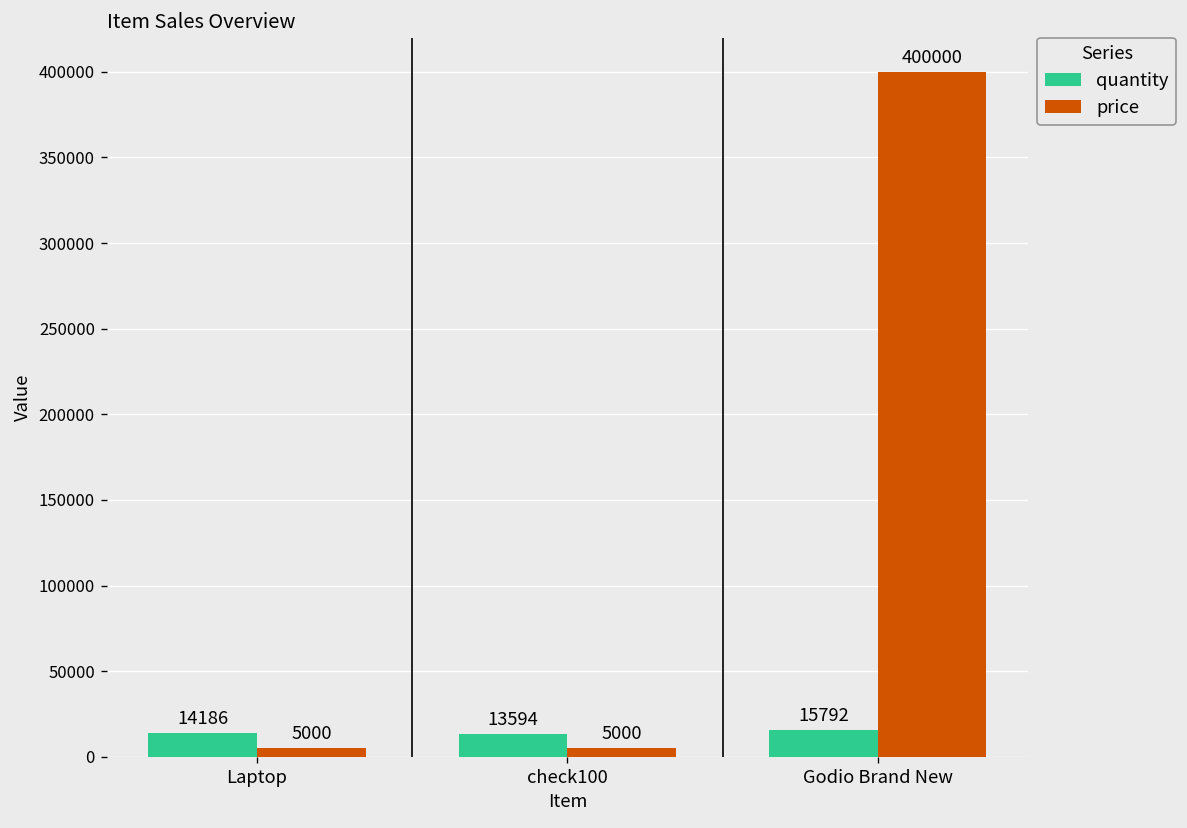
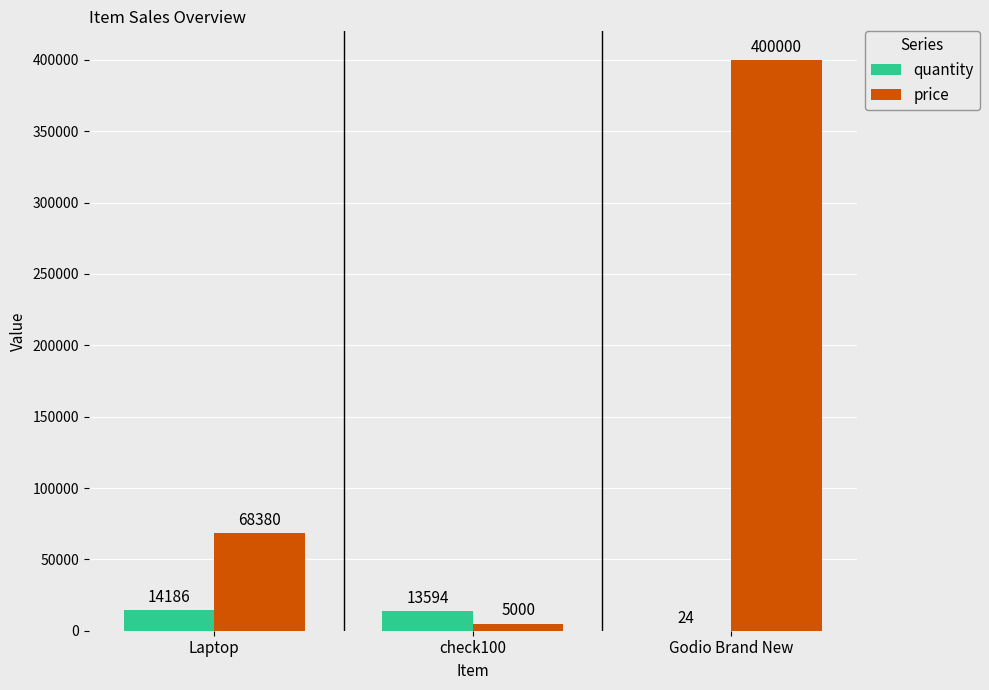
  {
    "quantity": {
      "Laptop": 14186,
      "check100": 13594,
-     "Godio Brand New": 15792
+     "Godio Brand New": 24
    },
    "price": {
-     "Laptop": 5000,
+     "Laptop": 68380,
      "check100": 5000,
      "Godio Brand New": 400000
    }
  }
